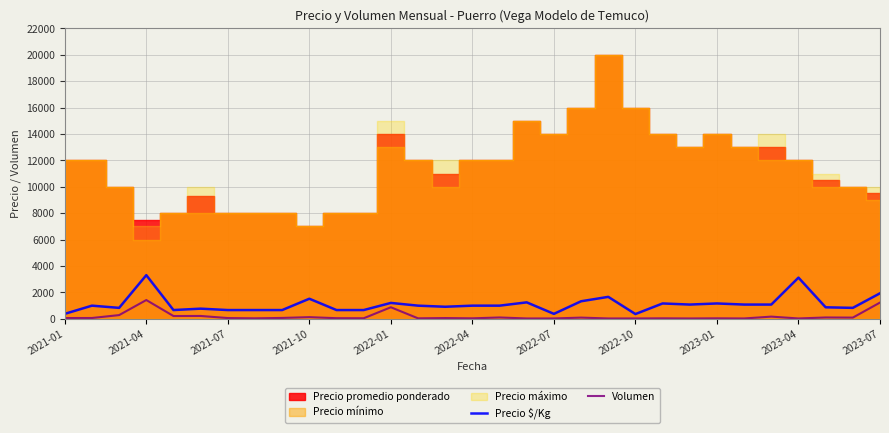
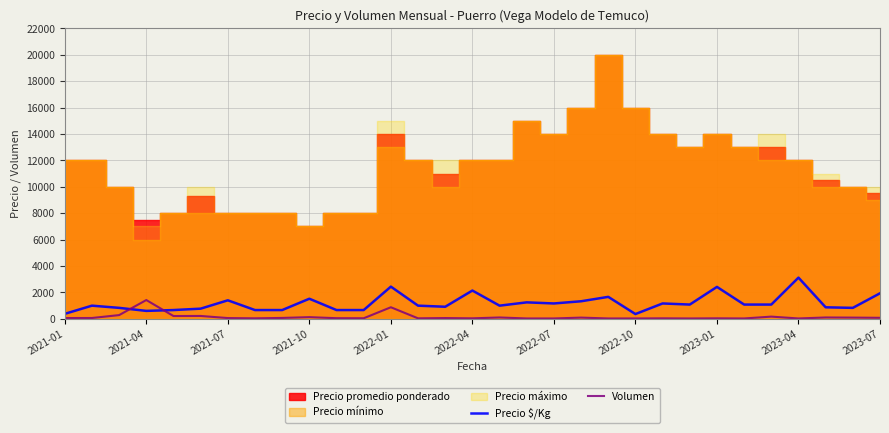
  {
    "Precio $/Kg": {
      "2021-01": 400,
-     "2021-04": 3300,
-     "2021-07": 700,
+     "2021-04": 600,
+     "2021-07": 1400,
      "2021-10": 1500,
-     "2022-01": 1200,
-     "2022-04": 1000,
-     "2022-07": 400,
+     "2022-01": 2400,
+     "2022-04": 2100,
+     "2022-07": 1200,
      "2022-10": 400,
-     "2023-01": 1200,
+     "2023-01": 2400,
      "2023-04": 3100,
      "2023-07": 1900
    },
    "Volumen": {
      "2021-01": 100,
      "2021-04": 1400,
      "2021-07": 100,
      "2021-10": 100,
      "2022-01": 900,
      "2022-04": 0,
      "2022-07": 0,
      "2022-10": 0,
      "2023-01": 0,
      "2023-04": 0,
-     "2023-07": 1200
+     "2023-07": 100
    }
  }
